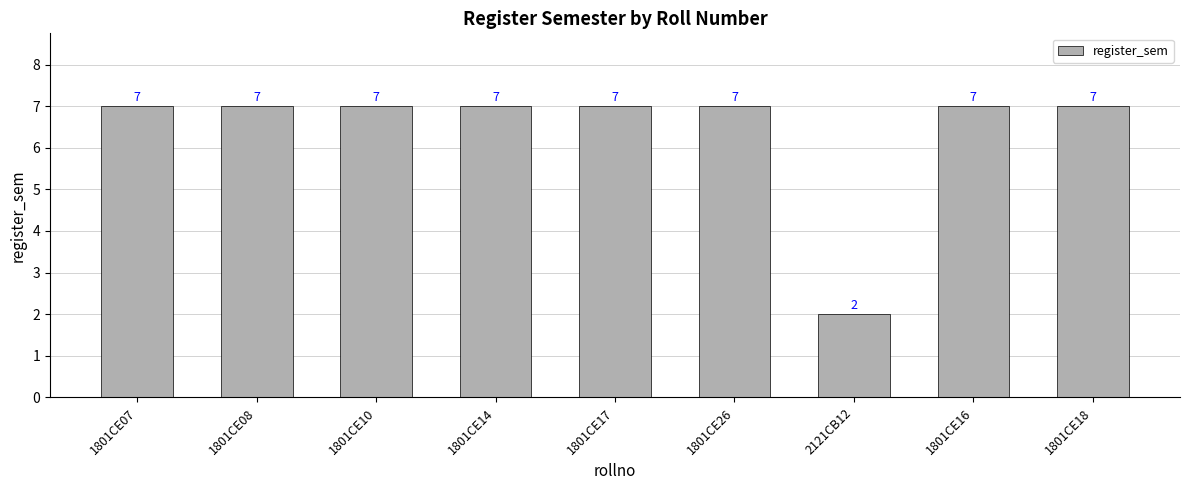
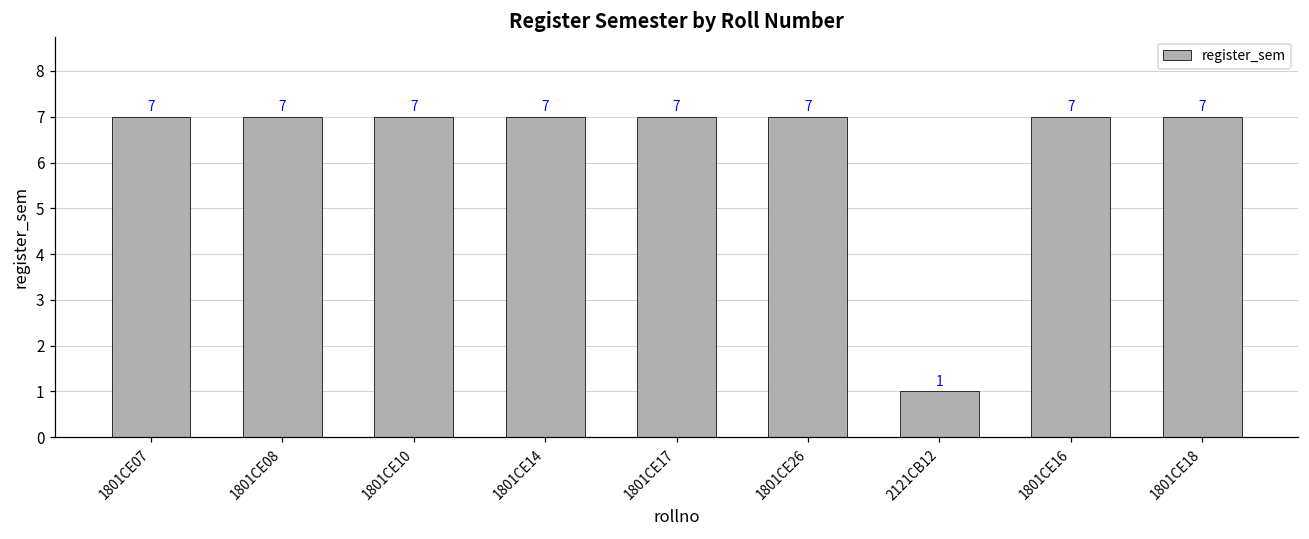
  {
    "1801CE07": 7,
    "1801CE08": 7,
    "1801CE10": 7,
    "1801CE14": 7,
    "1801CE17": 7,
    "1801CE26": 7,
-   "2121CB12": 2,
+   "2121CB12": 1,
    "1801CE16": 7,
    "1801CE18": 7
  }
